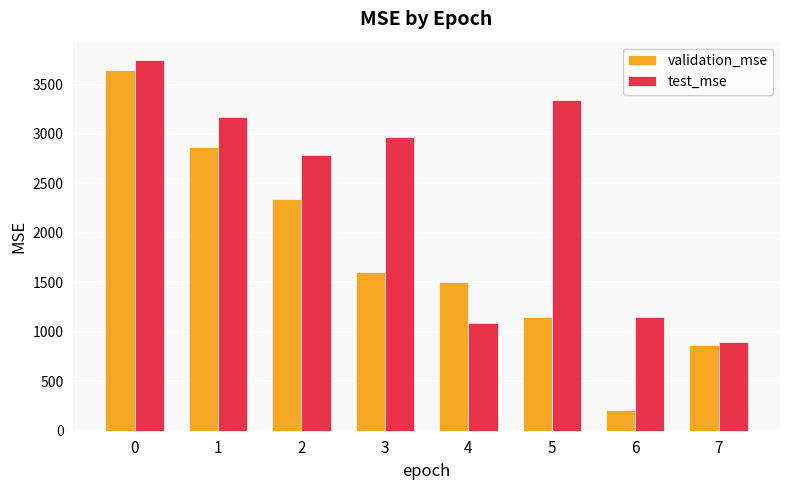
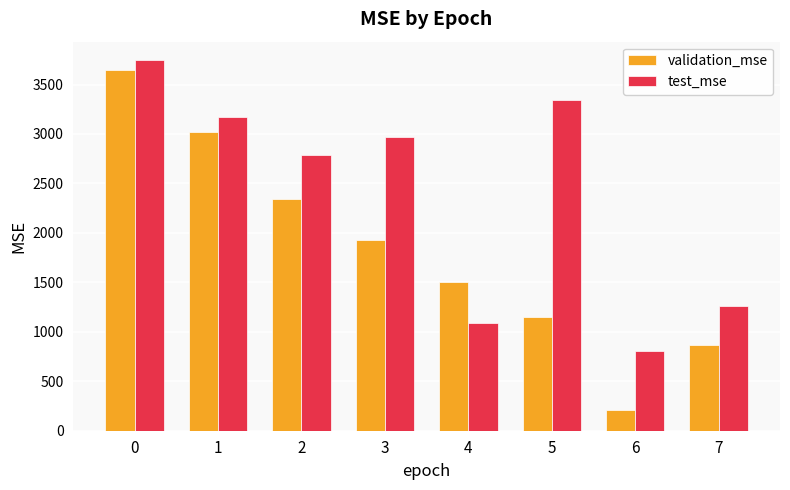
  {
    "validation_mse": {
      "0": 3600,
-     "1": 2900,
+     "1": 3000,
      "2": 2300,
-     "3": 1600,
+     "3": 1900,
      "4": 1500,
      "5": 1200,
      "6": 200,
      "7": 900
    },
    "test_mse": {
      "0": 3700,
      "1": 3200,
      "2": 2800,
      "3": 3000,
      "4": 1100,
      "5": 3300,
-     "6": 1100,
-     "7": 900
+     "6": 800,
+     "7": 1300
    }
  }
